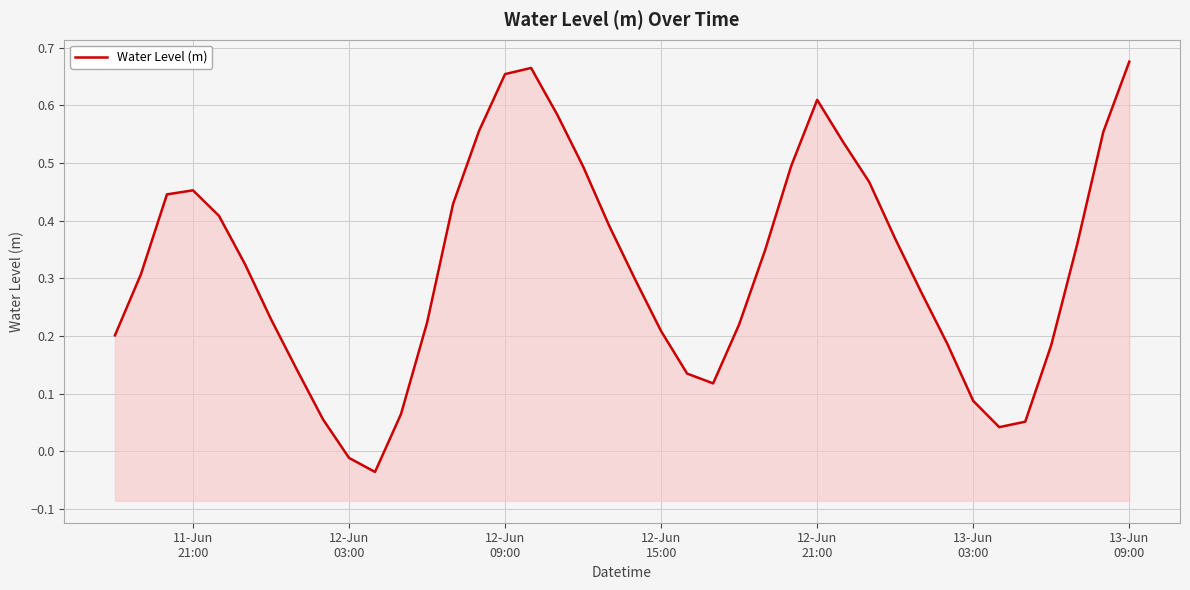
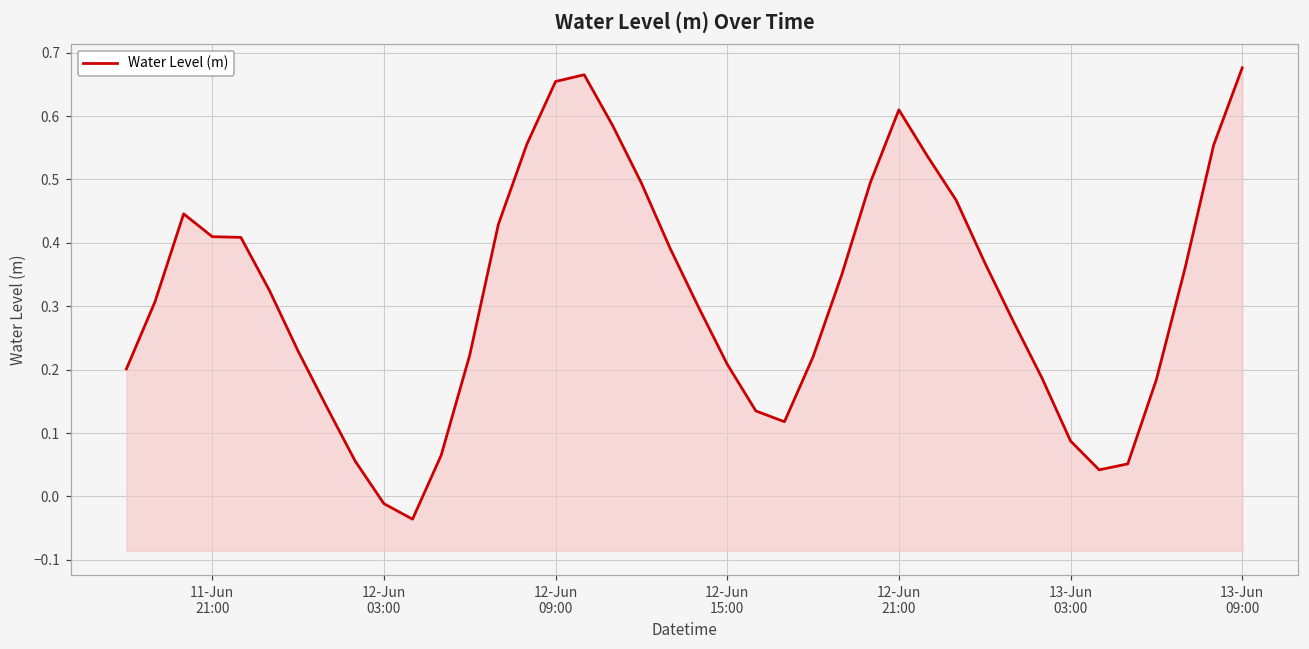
  {
-   "11-Jun 21:00": 0.45,
+   "11-Jun 21:00": 0.41,
    "12-Jun 03:00": -0.01,
    "12-Jun 09:00": 0.65,
    "12-Jun 15:00": 0.21,
    "12-Jun 21:00": 0.61,
    "13-Jun 03:00": 0.09,
    "13-Jun 09:00": 0.68
  }
